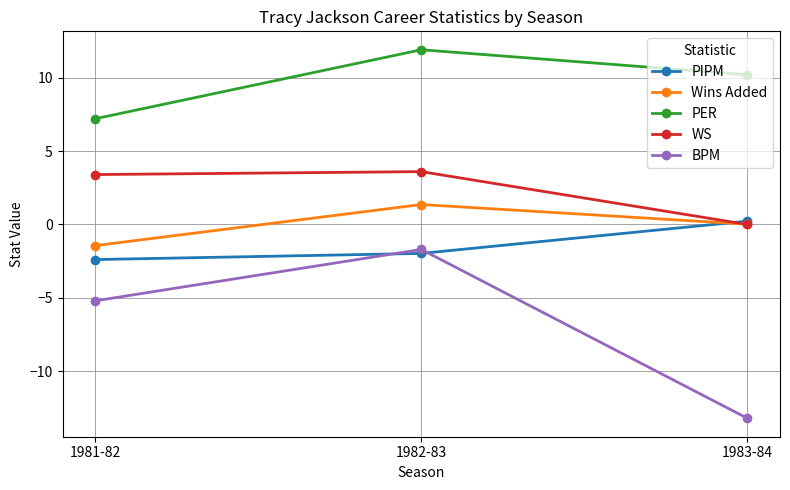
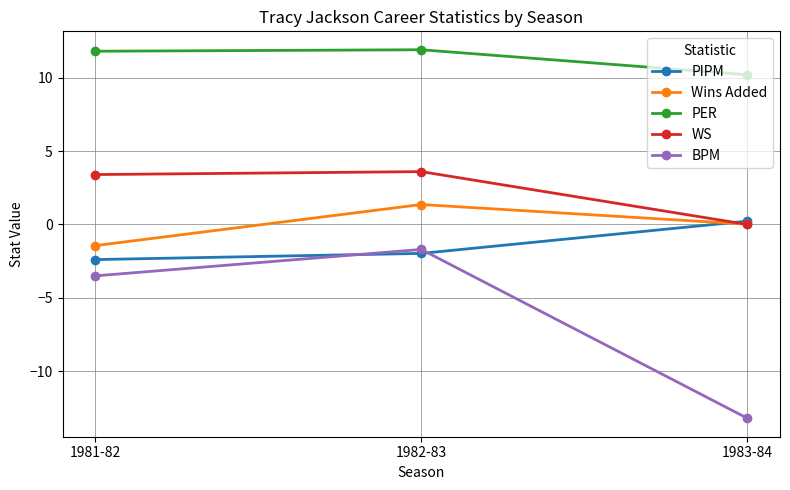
  {
    "PIPM": {
      "1981-82": -2.4,
      "1982-83": -2.0,
      "1983-84": 0.2
    },
    "Wins Added": {
      "1981-82": -1.4,
      "1982-83": 1.4
    },
    "PER": {
-     "1981-82": 7.2,
+     "1981-82": 11.8,
      "1982-83": 11.9
    },
    "WS": {
      "1981-82": 3.4,
      "1982-83": 3.6
    },
    "BPM": {
-     "1981-82": -5.2,
+     "1981-82": -3.5,
      "1982-83": -1.7,
      "1983-84": -13.2
    }
  }
